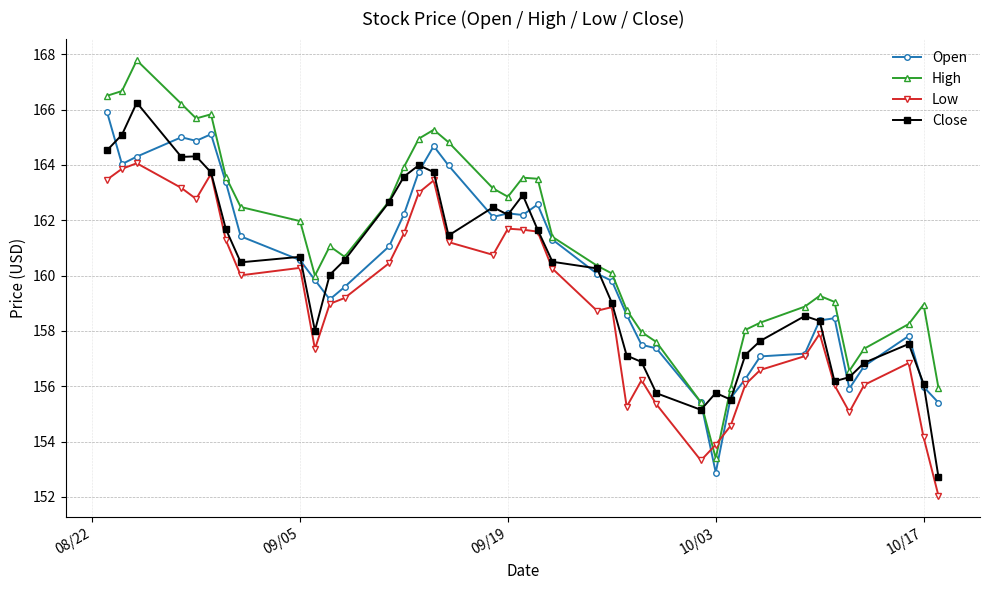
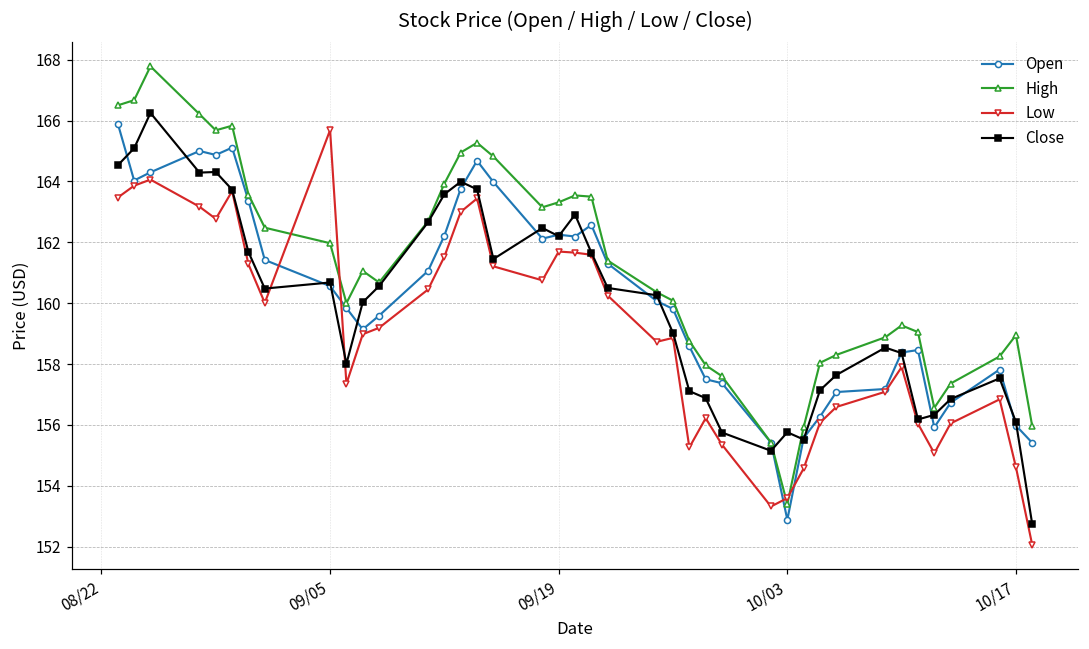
  {
    "Open": {
      "09/05": 160.6,
      "10/03": 152.9,
      "10/17": 156.0
    },
    "High": {
      "09/05": 162.0,
-     "09/19": 162.9,
+     "09/19": 163.3,
      "10/03": 153.4,
      "10/17": 158.9
    },
    "Low": {
-     "09/05": 160.3,
+     "09/05": 165.7,
      "09/19": 161.7,
-     "10/03": 153.9,
-     "10/17": 154.2
+     "10/03": 153.6,
+     "10/17": 154.6
    },
    "Close": {
      "09/05": 160.7,
      "10/03": 155.8,
      "10/17": 156.1
    }
  }
